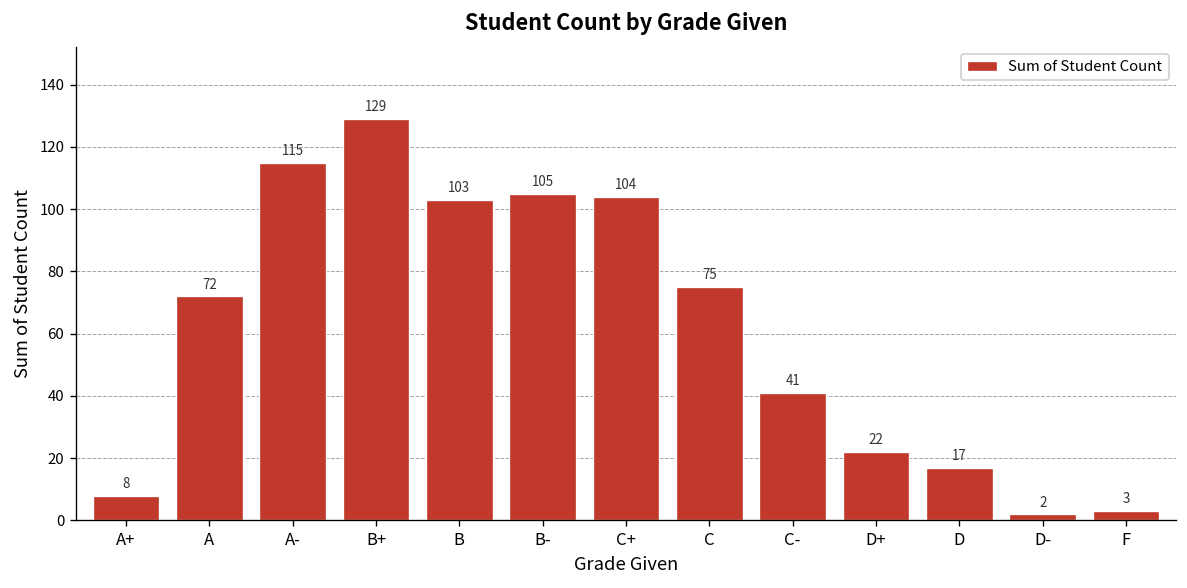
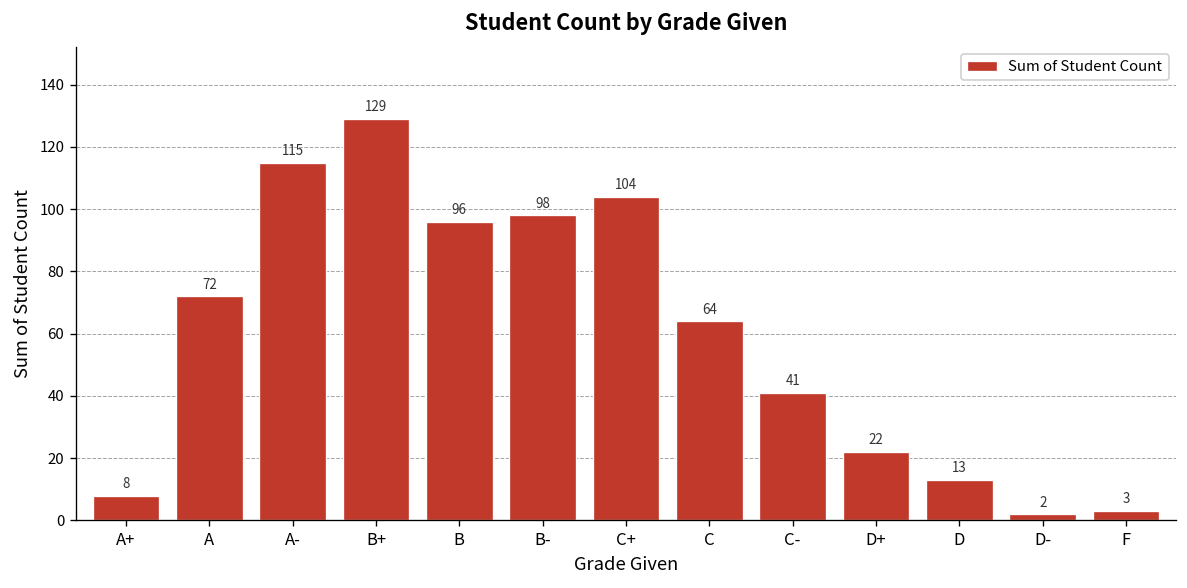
  {
    "A+": 8,
    "A": 72,
    "A-": 115,
    "B+": 129,
-   "B": 103,
-   "B-": 105,
+   "B": 96,
+   "B-": 98,
    "C+": 104,
-   "C": 75,
+   "C": 64,
    "C-": 41,
    "D+": 22,
-   "D": 17,
+   "D": 13,
    "D-": 2,
    "F": 3
  }
